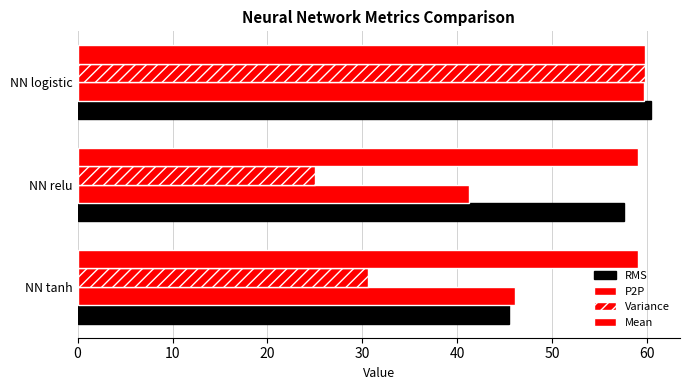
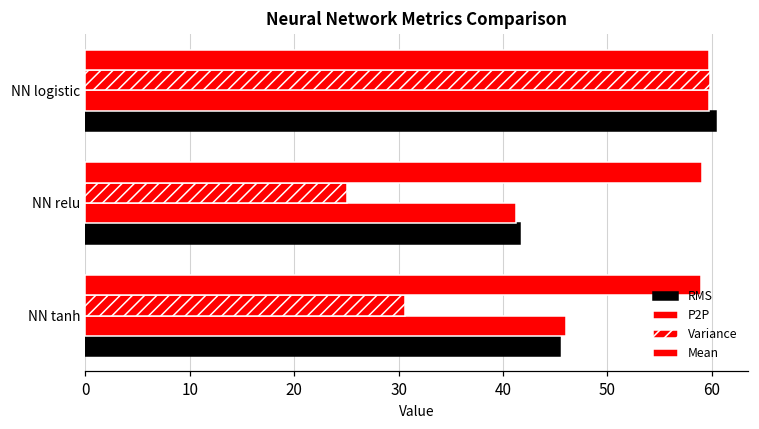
  {
    "RMS": {
      "NN logistic": 60,
-     "NN relu": 58,
+     "NN relu": 42,
      "NN tanh": 45
    }
  }
